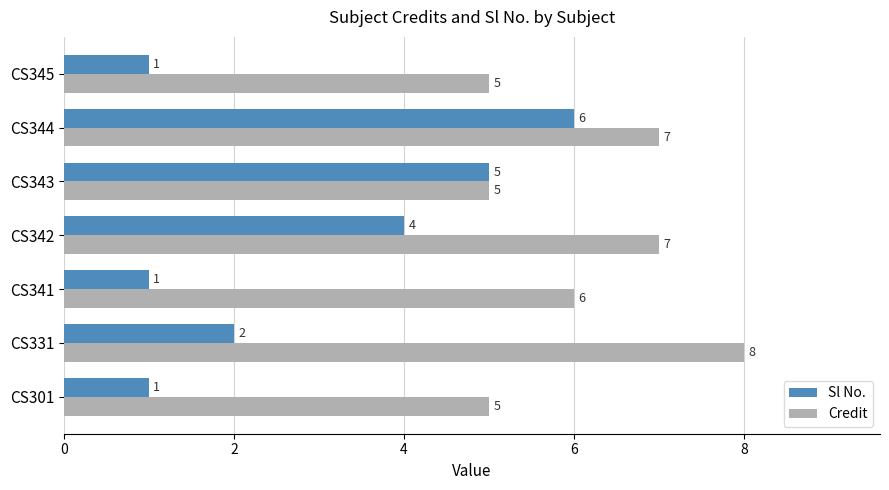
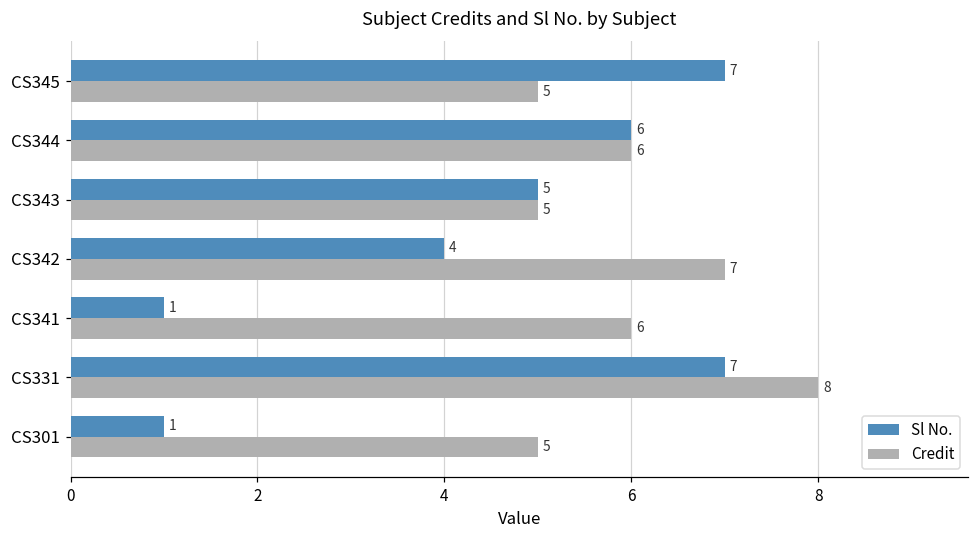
  {
    "Sl No.": {
-     "CS345": 1,
+     "CS345": 7,
      "CS344": 6,
      "CS343": 5,
      "CS342": 4,
      "CS341": 1,
-     "CS331": 2,
+     "CS331": 7,
      "CS301": 1
    },
    "Credit": {
      "CS345": 5,
-     "CS344": 7,
+     "CS344": 6,
      "CS343": 5,
      "CS342": 7,
      "CS341": 6,
      "CS331": 8,
      "CS301": 5
    }
  }
